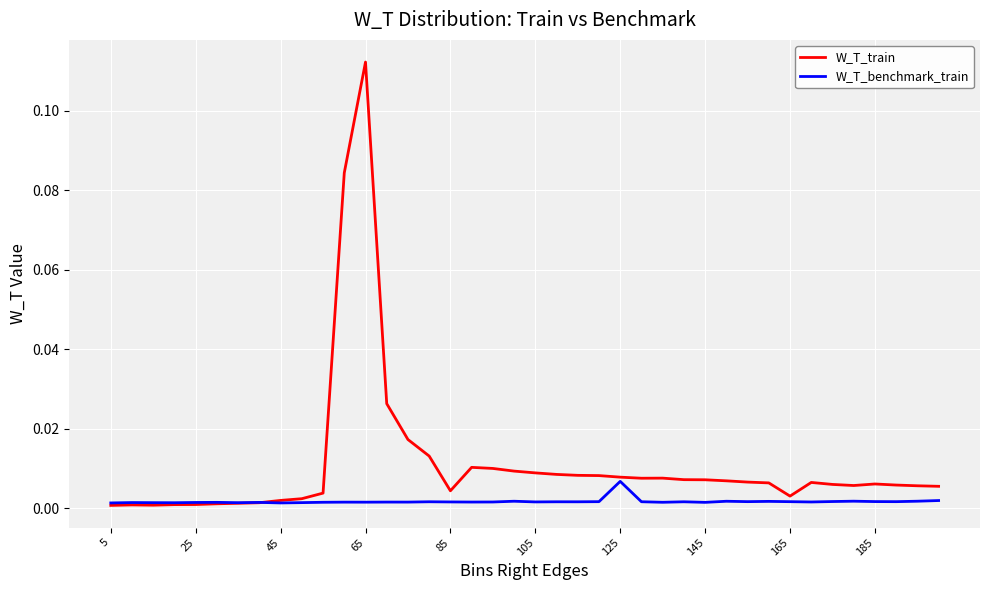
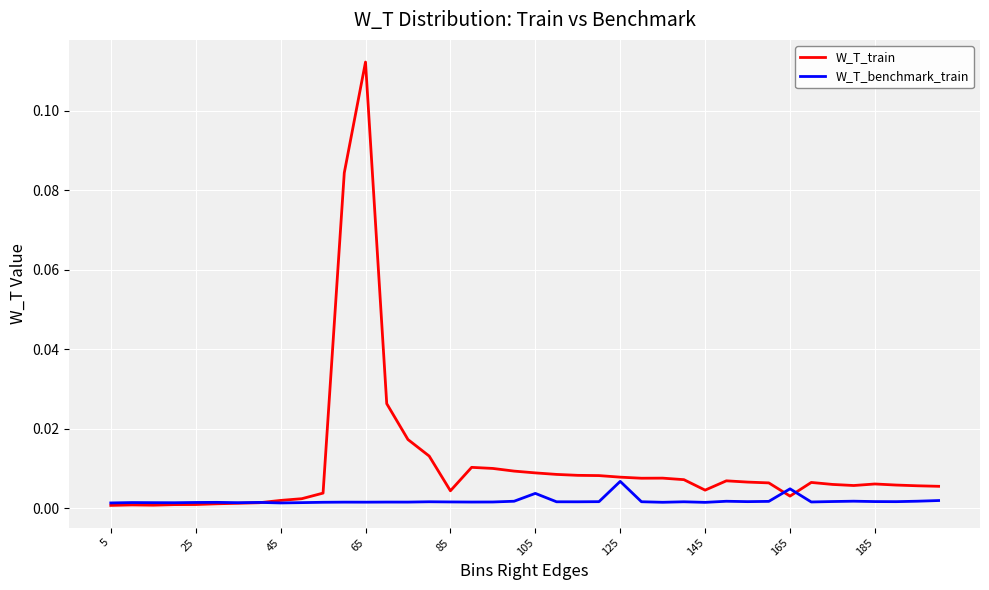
  {
    "W_T_train": {
      "65": 0.112,
      "85": 0.004,
      "105": 0.009,
      "125": 0.008,
-     "145": 0.007,
+     "145": 0.005,
      "165": 0.003,
      "185": 0.006
    },
    "W_T_benchmark_train": {
      "65": 0.002,
      "85": 0.002,
-     "105": 0.002,
+     "105": 0.004,
      "125": 0.007,
      "145": 0.002,
-     "165": 0.002,
+     "165": 0.005,
      "185": 0.002
    }
  }
